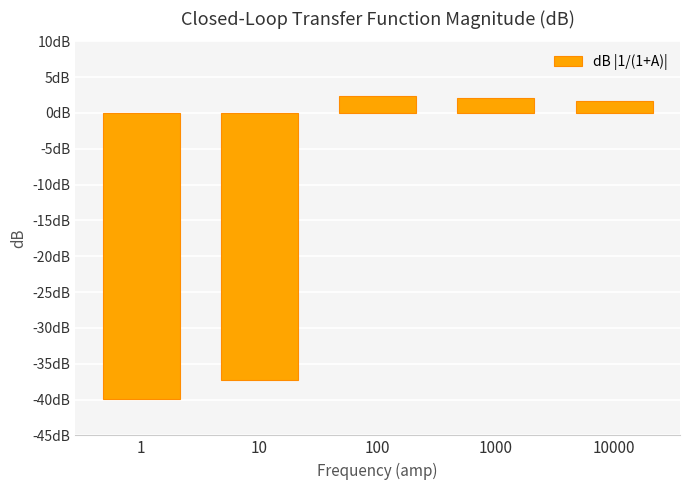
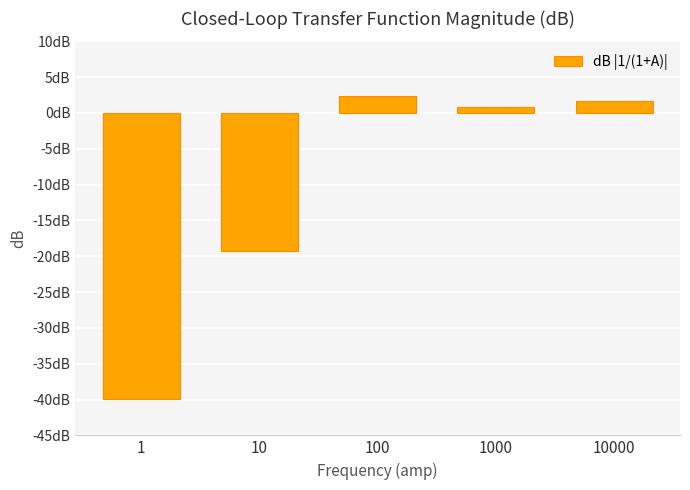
  {
    "1": "-40dB",
-   "10": "-37dB",
+   "10": "-19dB",
    "100": "2dB",
-   "1000": "2dB",
+   "1000": "1dB",
    "10000": "2dB"
  }
